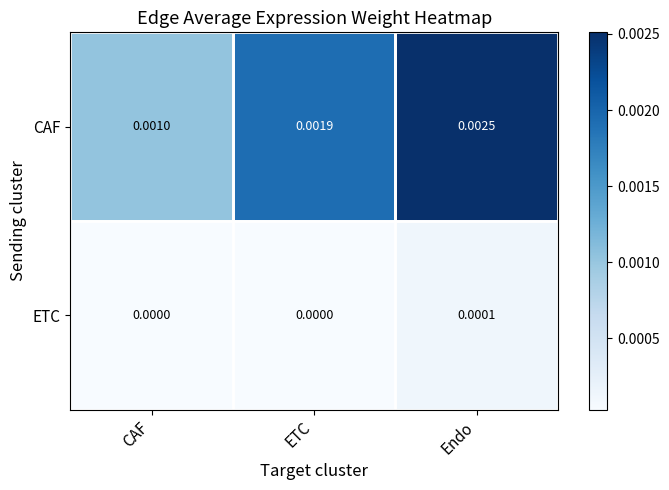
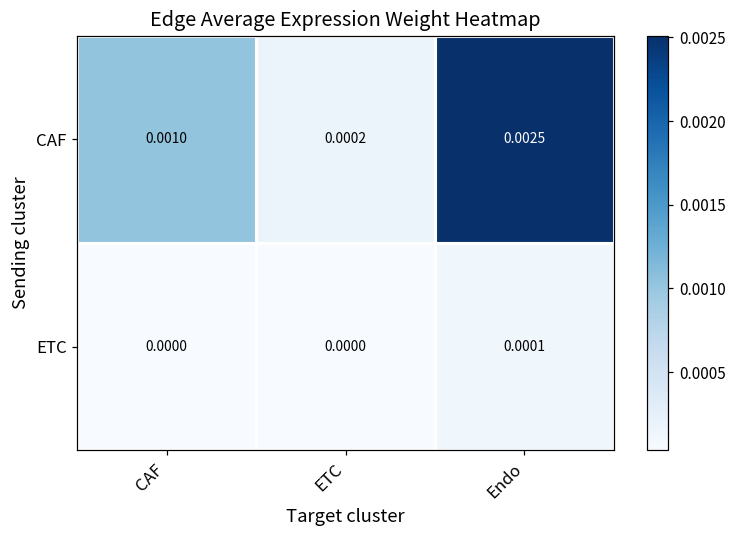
  {
    "CAF": {
      "CAF": 0.0010,
-     "ETC": 0.0019,
+     "ETC": 0.0002,
      "Endo": 0.0025
    },
    "ETC": {
      "CAF": 0.0000,
      "ETC": 0.0000,
      "Endo": 0.0001
    }
  }
